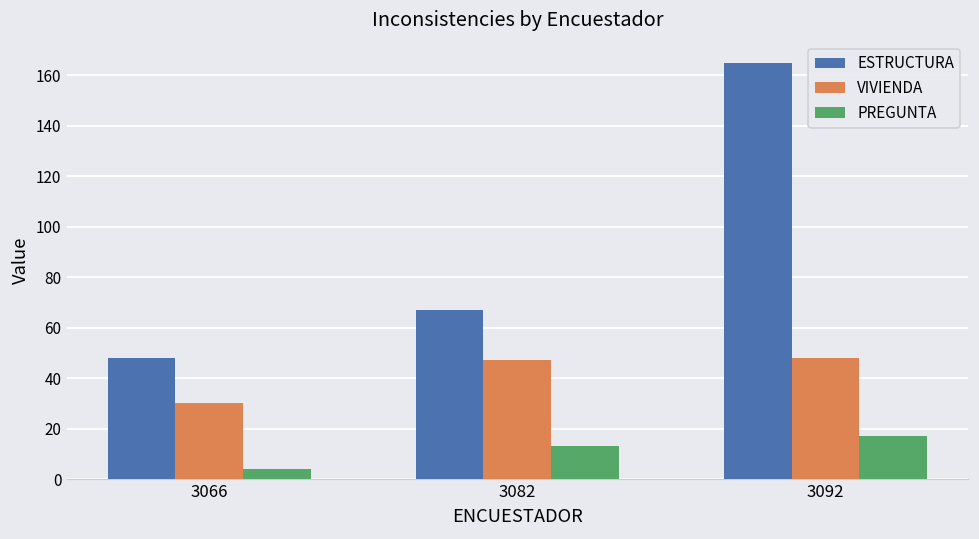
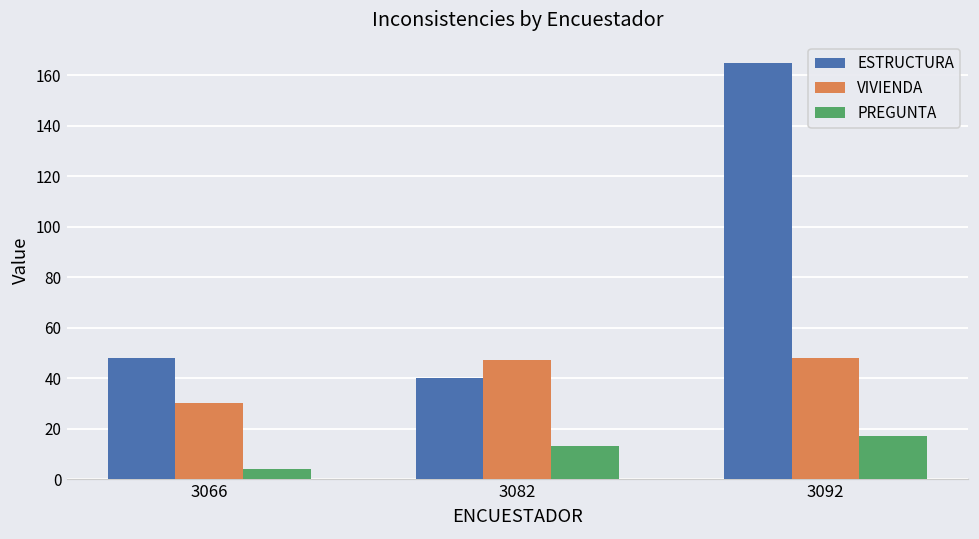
  {
    "ESTRUCTURA": {
      "3066": 48,
-     "3082": 67,
+     "3082": 40,
      "3092": 165
    },
    "VIVIENDA": {
      "3066": 30,
      "3082": 47,
      "3092": 48
    },
    "PREGUNTA": {
      "3066": 4,
      "3082": 13,
      "3092": 17
    }
  }
